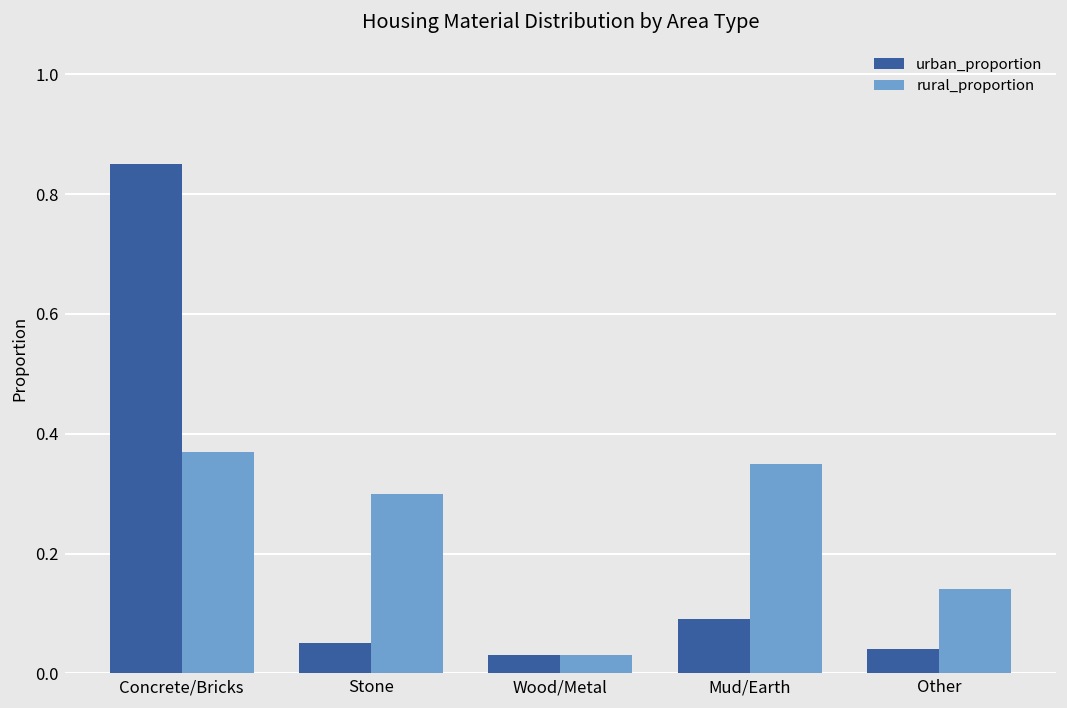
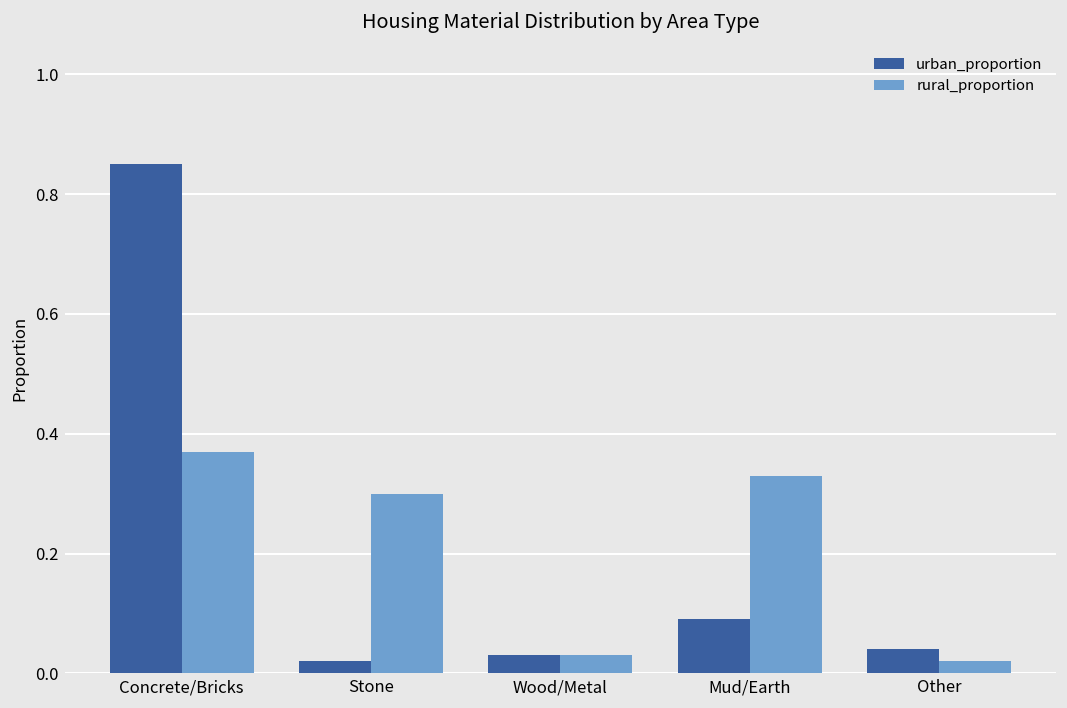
  {
    "urban_proportion": {
      "Concrete/Bricks": 0.85,
-     "Stone": 0.05,
+     "Stone": 0.02,
      "Wood/Metal": 0.03,
      "Mud/Earth": 0.09,
      "Other": 0.04
    },
    "rural_proportion": {
      "Concrete/Bricks": 0.37,
      "Stone": 0.30,
      "Wood/Metal": 0.03,
-     "Mud/Earth": 0.35,
-     "Other": 0.14
+     "Mud/Earth": 0.33,
+     "Other": 0.02
    }
  }
